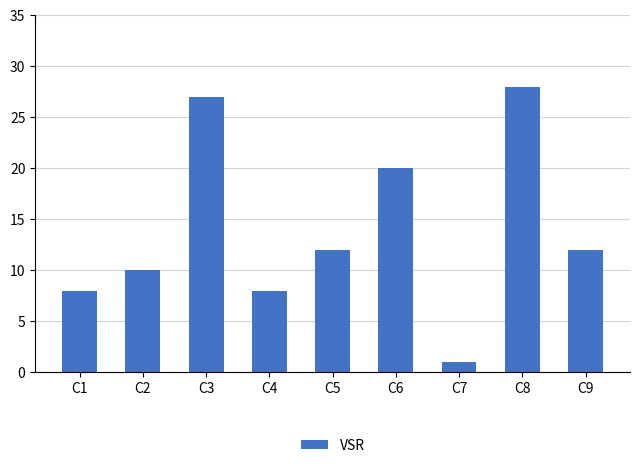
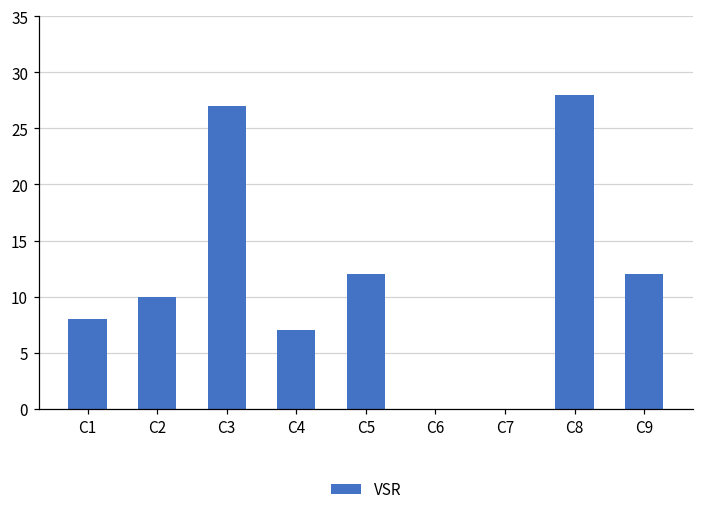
  {
    "C1": 8,
    "C2": 10,
    "C3": 27,
-   "C4": 8,
+   "C4": 7,
    "C5": 12,
-   "C6": 20,
-   "C7": 1,
+   "C6": 0,
+   "C7": 0,
    "C8": 28,
    "C9": 12
  }
